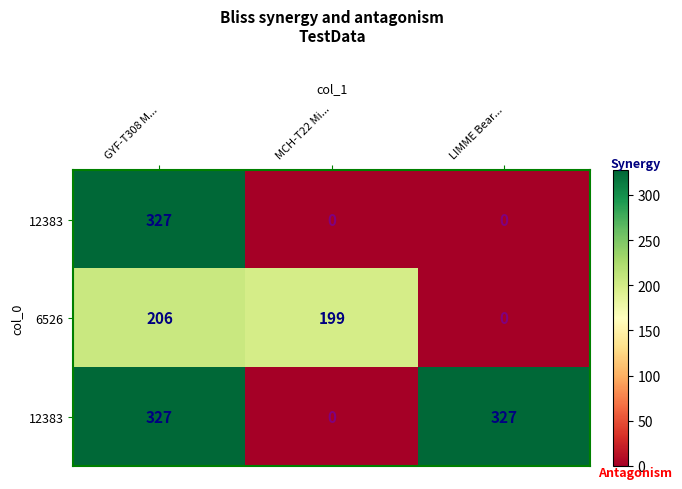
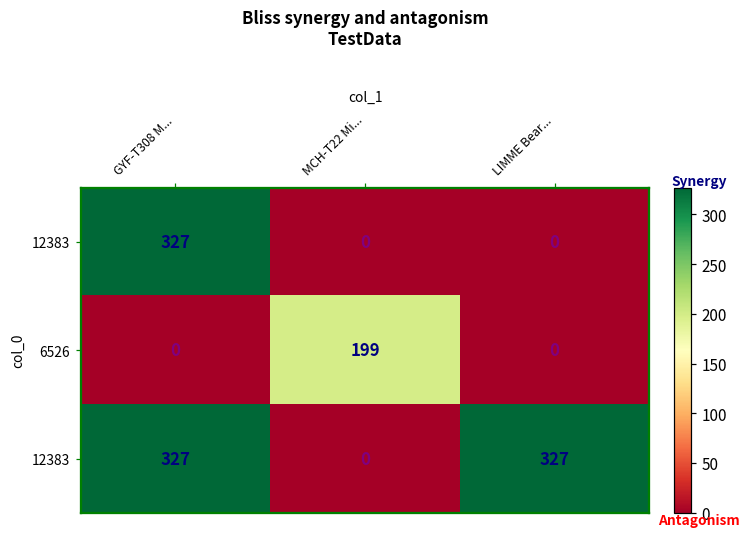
  {
    "6526": {
-     "GYF-T308 M...": 206,
+     "GYF-T308 M...": 0,
      "MCH-T22 Mi...": 199,
      "LIMME Bear...": 0
    }
  }
